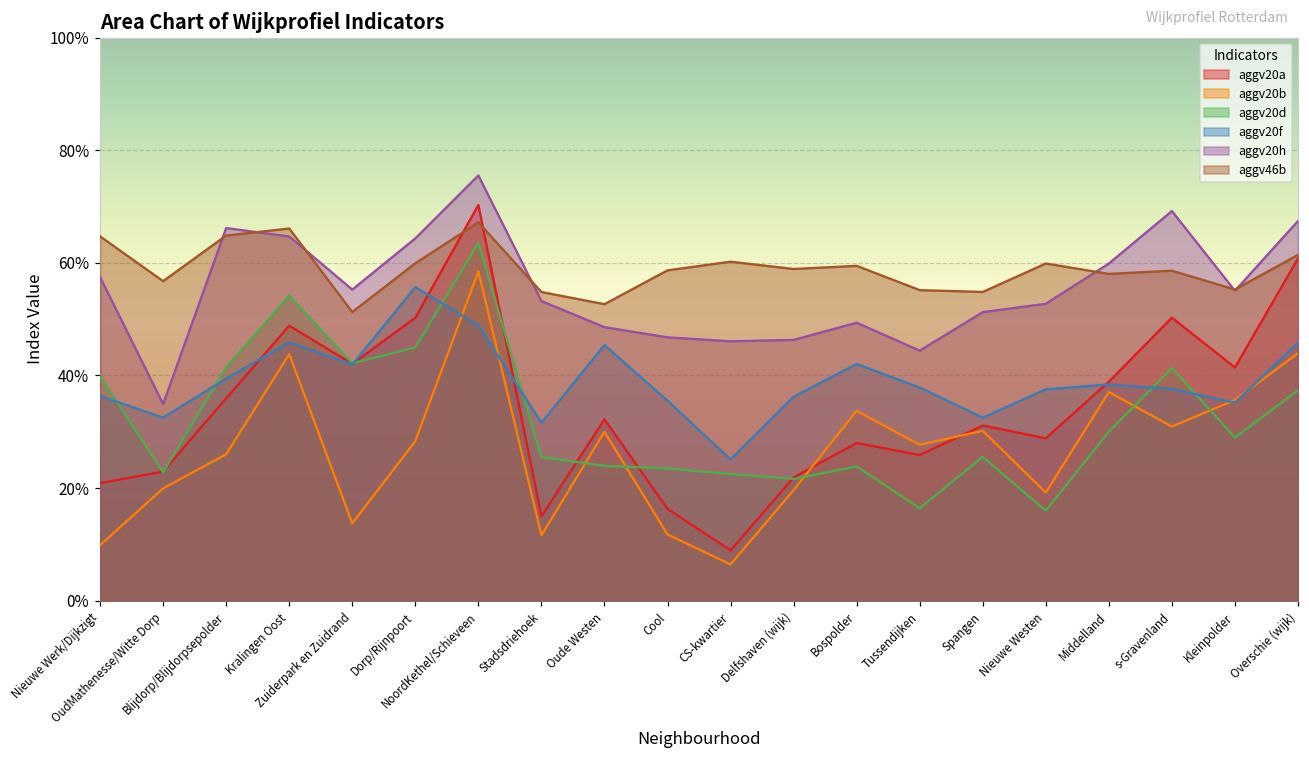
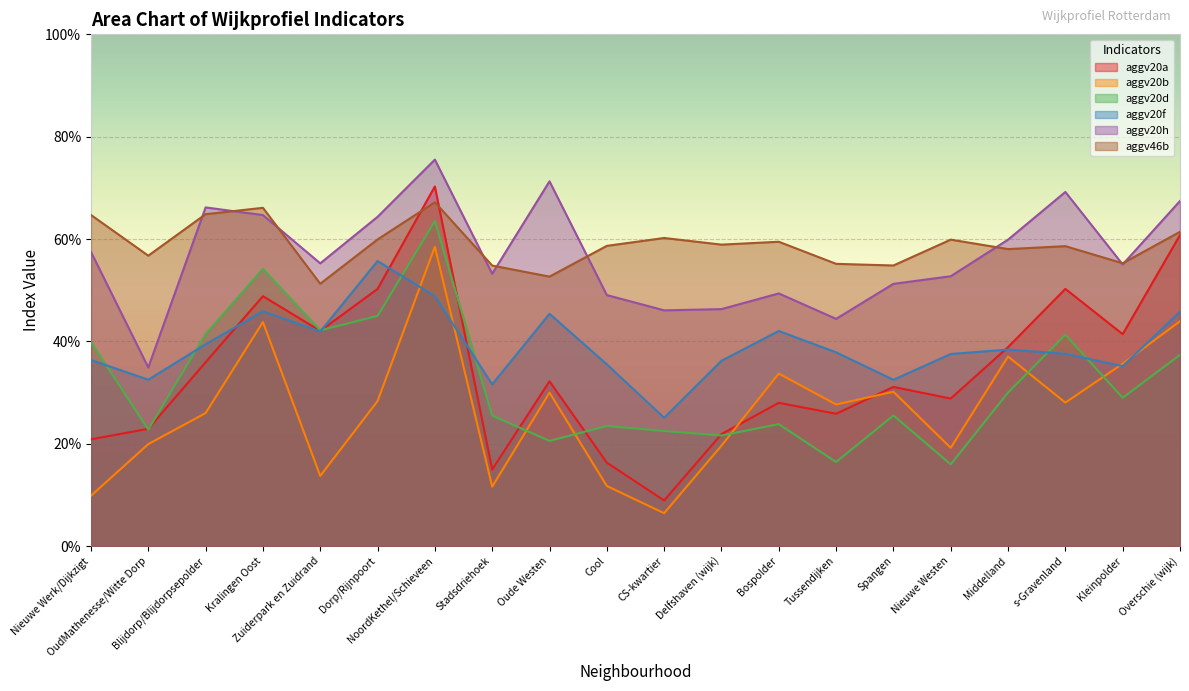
  {
    "aggv20b": {
      "Nieuwe Werk/Dijkzigt": "10%",
      "OudMathenesse/Witte Dorp": "20%",
      "Blijdorp/Blijdorpsepolder": "26%",
      "Kralingen Oost": "44%",
      "Zuiderpark en Zuidrand": "14%",
      "Dorp/Rijnpoort": "28%",
      "NoordKethel/Schieveen": "58%",
      "Stadsdriehoek": "12%",
      "Oude Westen": "30%",
      "Cool": "12%",
      "CS-kwartier": "6%",
      "Delfshaven (wijk)": "20%",
      "Bospolder": "34%",
      "Tussendijken": "28%",
      "Spangen": "30%",
      "Nieuwe Westen": "19%",
      "Middelland": "37%",
-     "s-Gravenland": "31%",
+     "s-Gravenland": "28%",
      "Overschie (wijk)": "44%"
    },
    "aggv20d": {
      "Nieuwe Werk/Dijkzigt": "40%",
      "Blijdorp/Blijdorpsepolder": "41%",
      "Kralingen Oost": "54%",
      "Dorp/Rijnpoort": "45%",
      "NoordKethel/Schieveen": "64%",
      "Stadsdriehoek": "25%",
-     "Oude Westen": "24%",
+     "Oude Westen": "21%",
      "Cool": "23%",
      "CS-kwartier": "22%",
      "Bospolder": "24%",
      "Tussendijken": "16%",
      "Spangen": "26%",
      "Nieuwe Westen": "16%",
      "Middelland": "30%",
      "s-Gravenland": "41%",
      "Kleinpolder": "29%",
      "Overschie (wijk)": "37%"
    },
    "aggv20f": {
      "Nieuwe Werk/Dijkzigt": "36%",
      "OudMathenesse/Witte Dorp": "33%",
      "Blijdorp/Blijdorpsepolder": "39%",
      "Kralingen Oost": "46%",
      "Dorp/Rijnpoort": "56%",
      "NoordKethel/Schieveen": "49%",
      "Stadsdriehoek": "32%",
      "Oude Westen": "45%",
      "Cool": "36%",
      "CS-kwartier": "25%",
      "Delfshaven (wijk)": "36%",
      "Bospolder": "42%",
      "Tussendijken": "38%",
      "Spangen": "32%",
      "Nieuwe Westen": "38%",
      "s-Gravenland": "38%",
      "Overschie (wijk)": "46%"
    },
    "aggv20h": {
      "Nieuwe Werk/Dijkzigt": "57%",
      "OudMathenesse/Witte Dorp": "35%",
      "Blijdorp/Blijdorpsepolder": "66%",
      "Kralingen Oost": "65%",
      "Zuiderpark en Zuidrand": "55%",
      "Dorp/Rijnpoort": "64%",
      "NoordKethel/Schieveen": "76%",
      "Stadsdriehoek": "53%",
-     "Oude Westen": "49%",
-     "Cool": "47%",
+     "Oude Westen": "71%",
+     "Cool": "49%",
      "CS-kwartier": "46%",
      "Delfshaven (wijk)": "46%",
      "Bospolder": "49%",
      "Tussendijken": "44%",
      "Spangen": "51%",
      "Nieuwe Westen": "53%",
      "Middelland": "60%",
      "s-Gravenland": "69%",
      "Overschie (wijk)": "67%"
    }
  }
